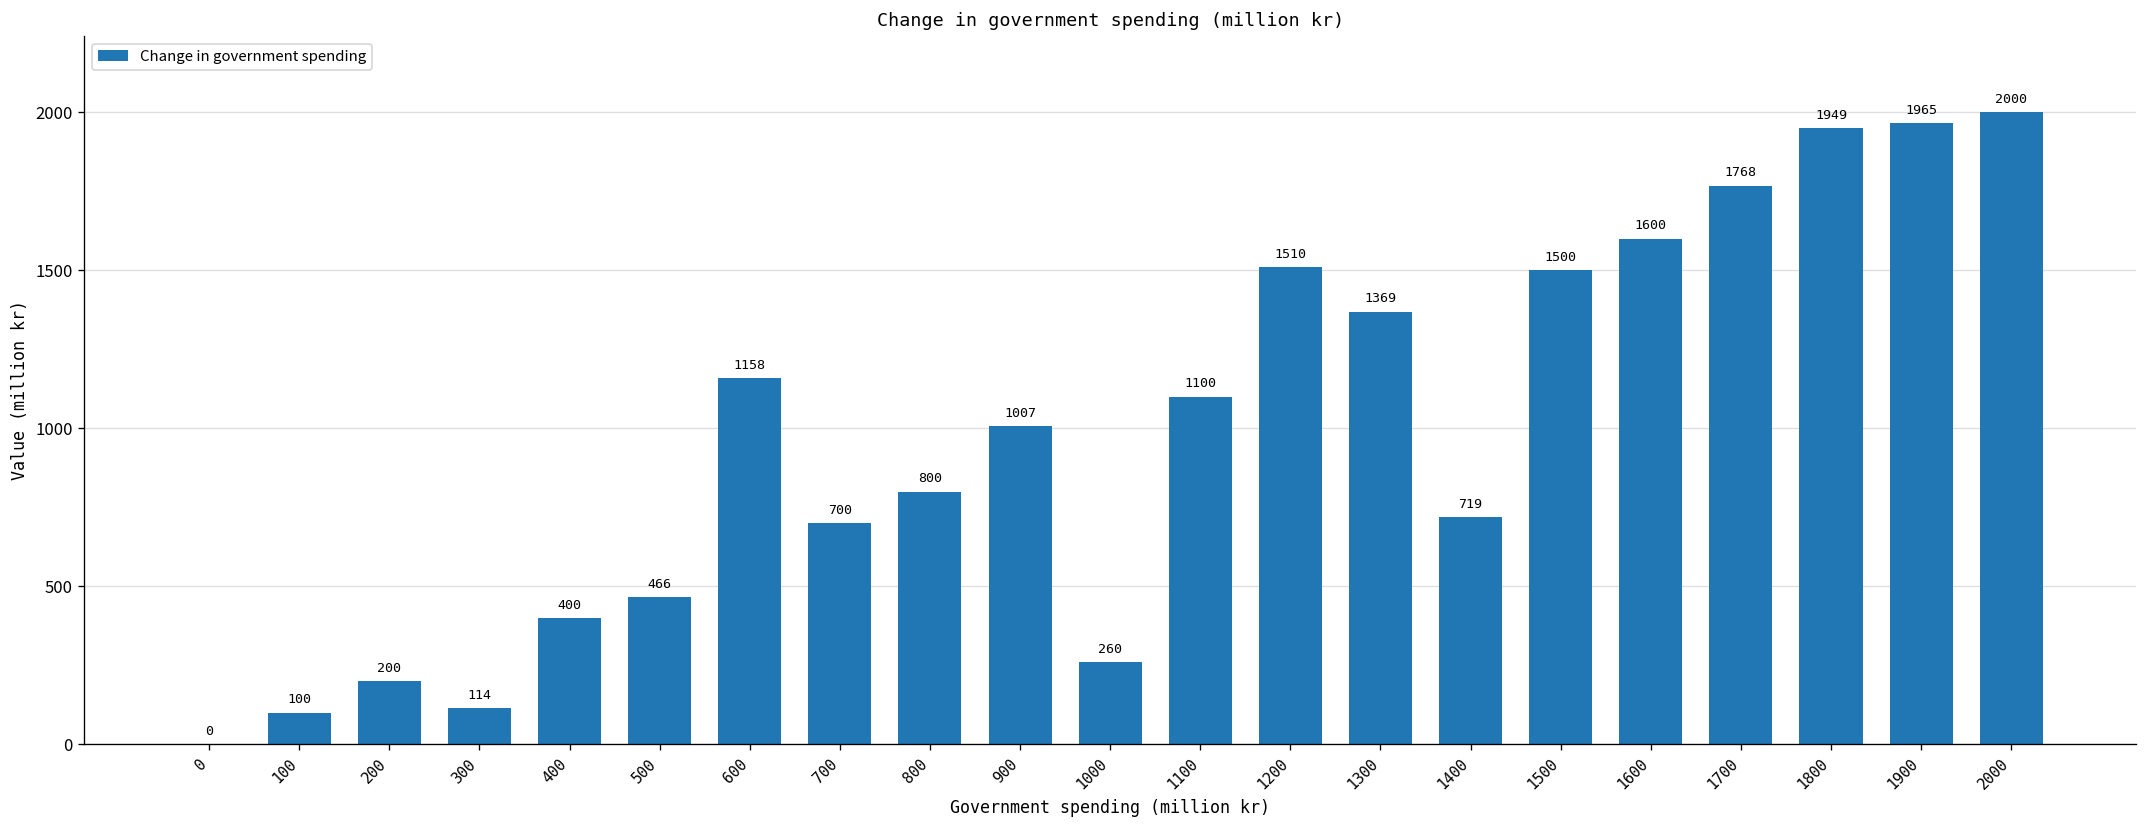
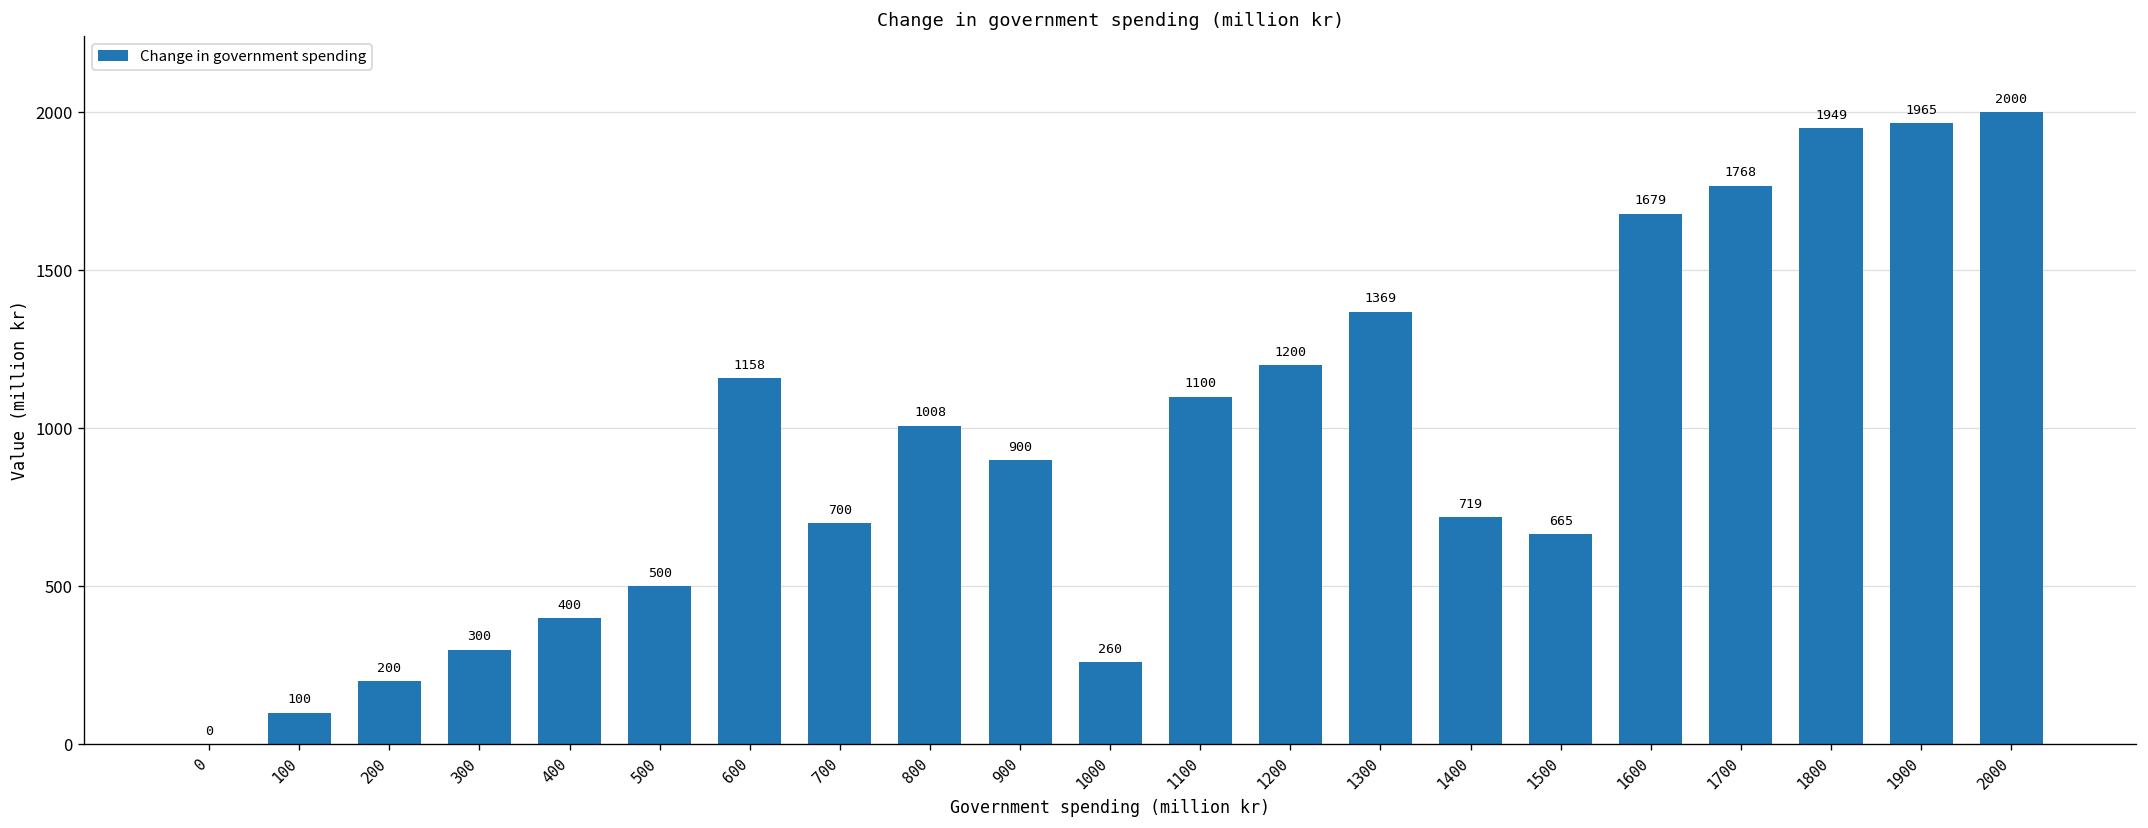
  {
    "0": 0,
    "100": 100,
    "200": 200,
-   "300": 114,
+   "300": 300,
    "400": 400,
-   "500": 466,
+   "500": 500,
    "600": 1158,
    "700": 700,
-   "800": 800,
-   "900": 1007,
+   "800": 1008,
+   "900": 900,
    "1000": 260,
    "1100": 1100,
-   "1200": 1510,
+   "1200": 1200,
    "1300": 1369,
    "1400": 719,
-   "1500": 1500,
-   "1600": 1600,
+   "1500": 665,
+   "1600": 1679,
    "1700": 1768,
    "1800": 1949,
    "1900": 1965,
    "2000": 2000
  }
